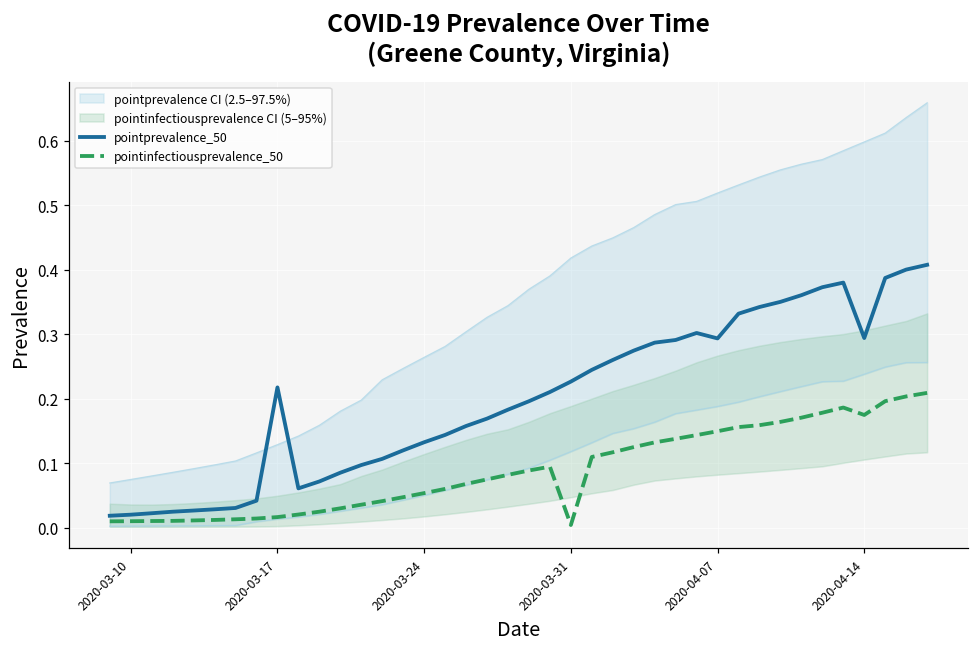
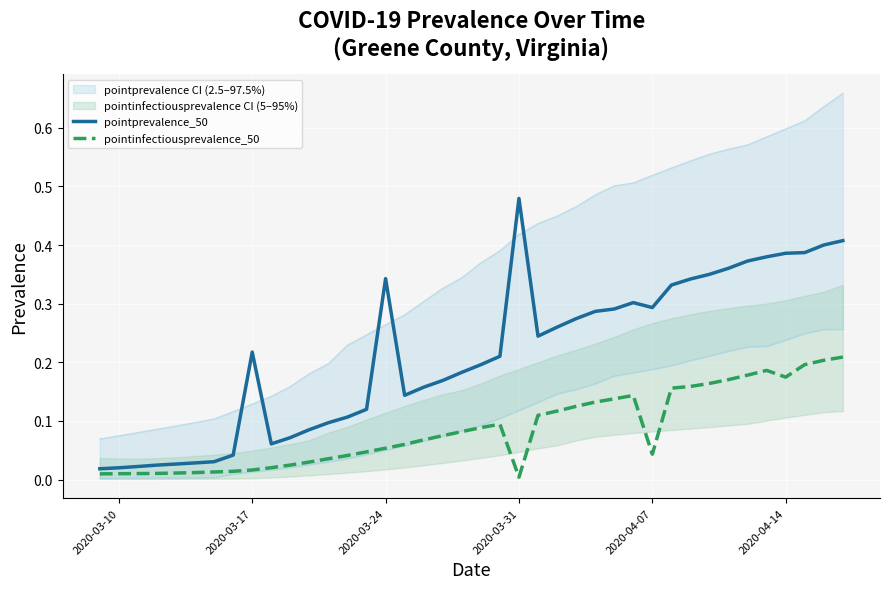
  {
    "pointprevalence_50": {
      "2020-03-10": 0.02,
      "2020-03-17": 0.22,
-     "2020-03-24": 0.13,
-     "2020-03-31": 0.23,
+     "2020-03-24": 0.34,
+     "2020-03-31": 0.48,
      "2020-04-07": 0.29,
-     "2020-04-14": 0.29
+     "2020-04-14": 0.39
    },
    "pointinfectiousprevalence_50": {
      "2020-03-10": 0.01,
      "2020-03-31": 0.00,
-     "2020-04-07": 0.15,
+     "2020-04-07": 0.04,
      "2020-04-14": 0.17
    }
  }
